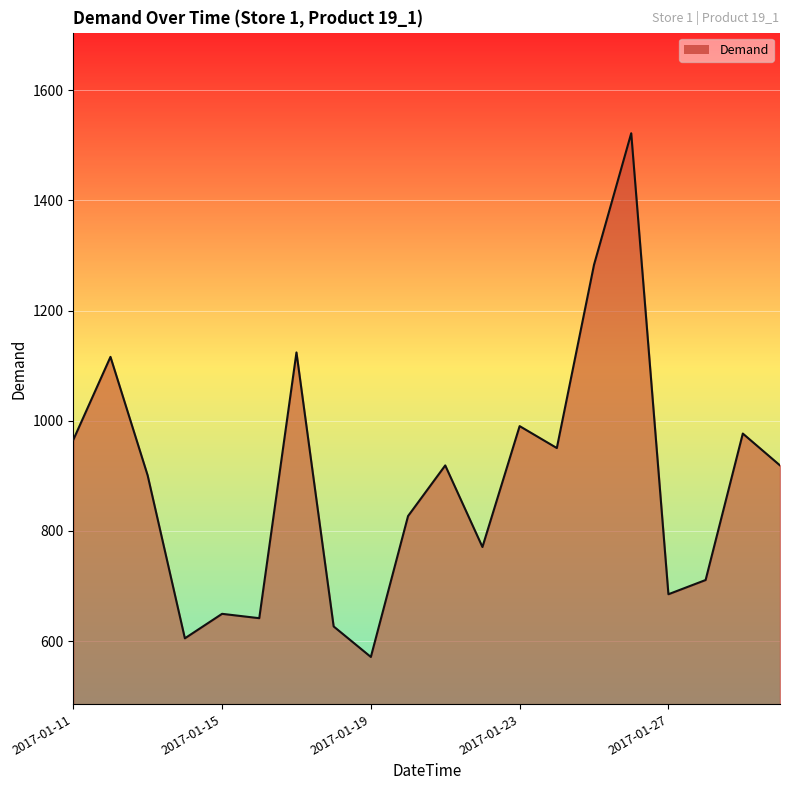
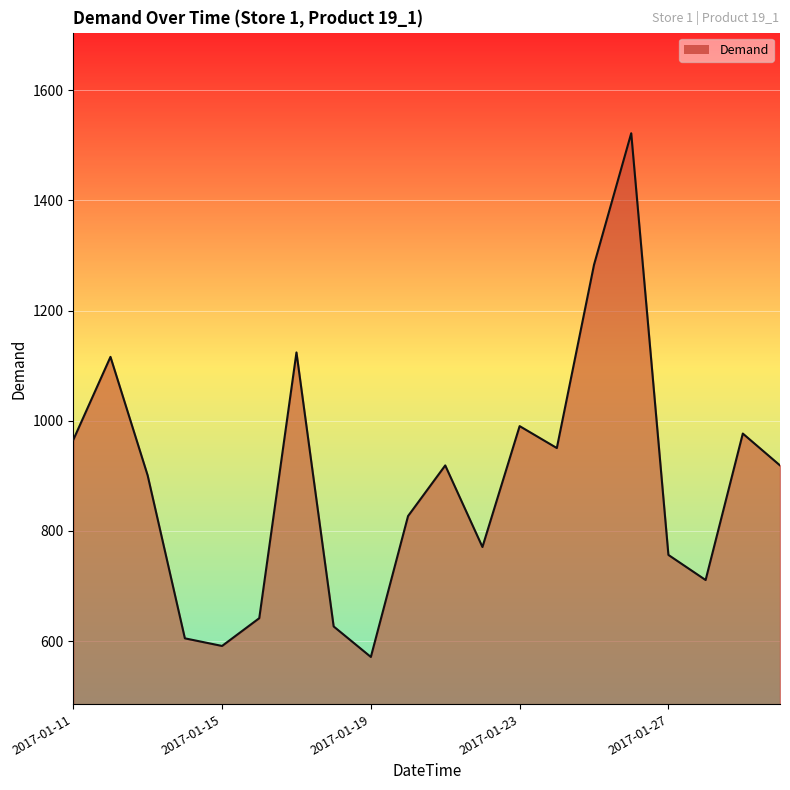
  {
    "2017-01-11": 970,
-   "2017-01-15": 650,
+   "2017-01-15": 590,
    "2017-01-19": 570,
    "2017-01-23": 990,
-   "2017-01-27": 680
+   "2017-01-27": 760
  }
